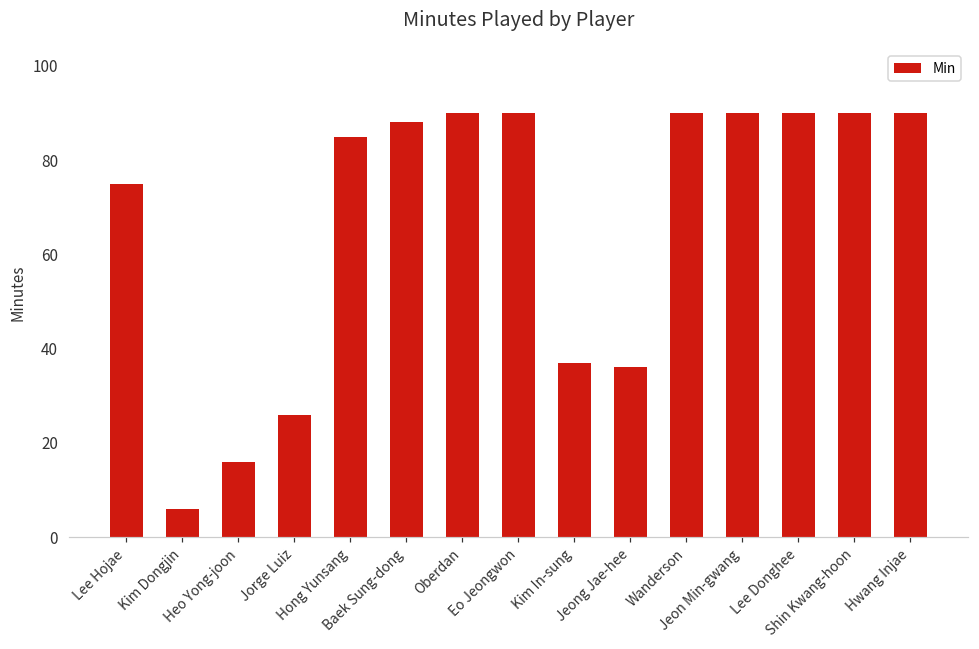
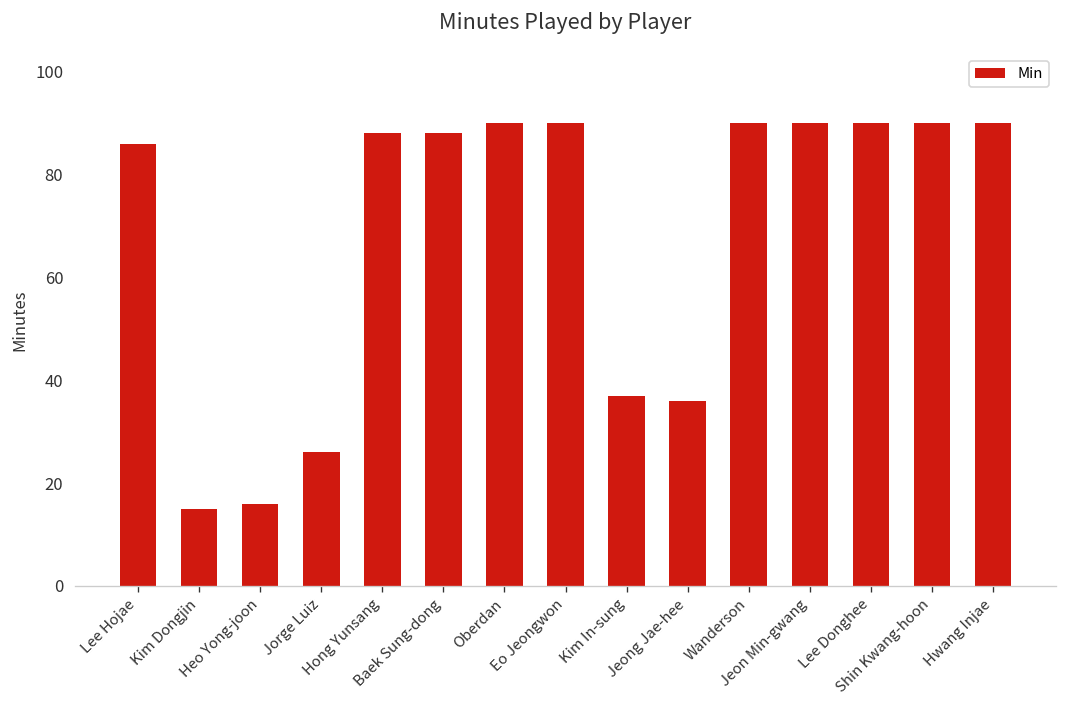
  {
-   "Lee Hojae": 75,
-   "Kim Dongjin": 6,
+   "Lee Hojae": 86,
+   "Kim Dongjin": 15,
    "Heo Yong-joon": 16,
    "Jorge Luiz": 26,
-   "Hong Yunsang": 85,
+   "Hong Yunsang": 88,
    "Baek Sung-dong": 88,
    "Oberdan": 90,
    "Eo Jeongwon": 90,
    "Kim In-sung": 37,
    "Jeong Jae-hee": 36,
    "Wanderson": 90,
    "Jeon Min-gwang": 90,
    "Lee Donghee": 90,
    "Shin Kwang-hoon": 90,
    "Hwang Injae": 90
  }
